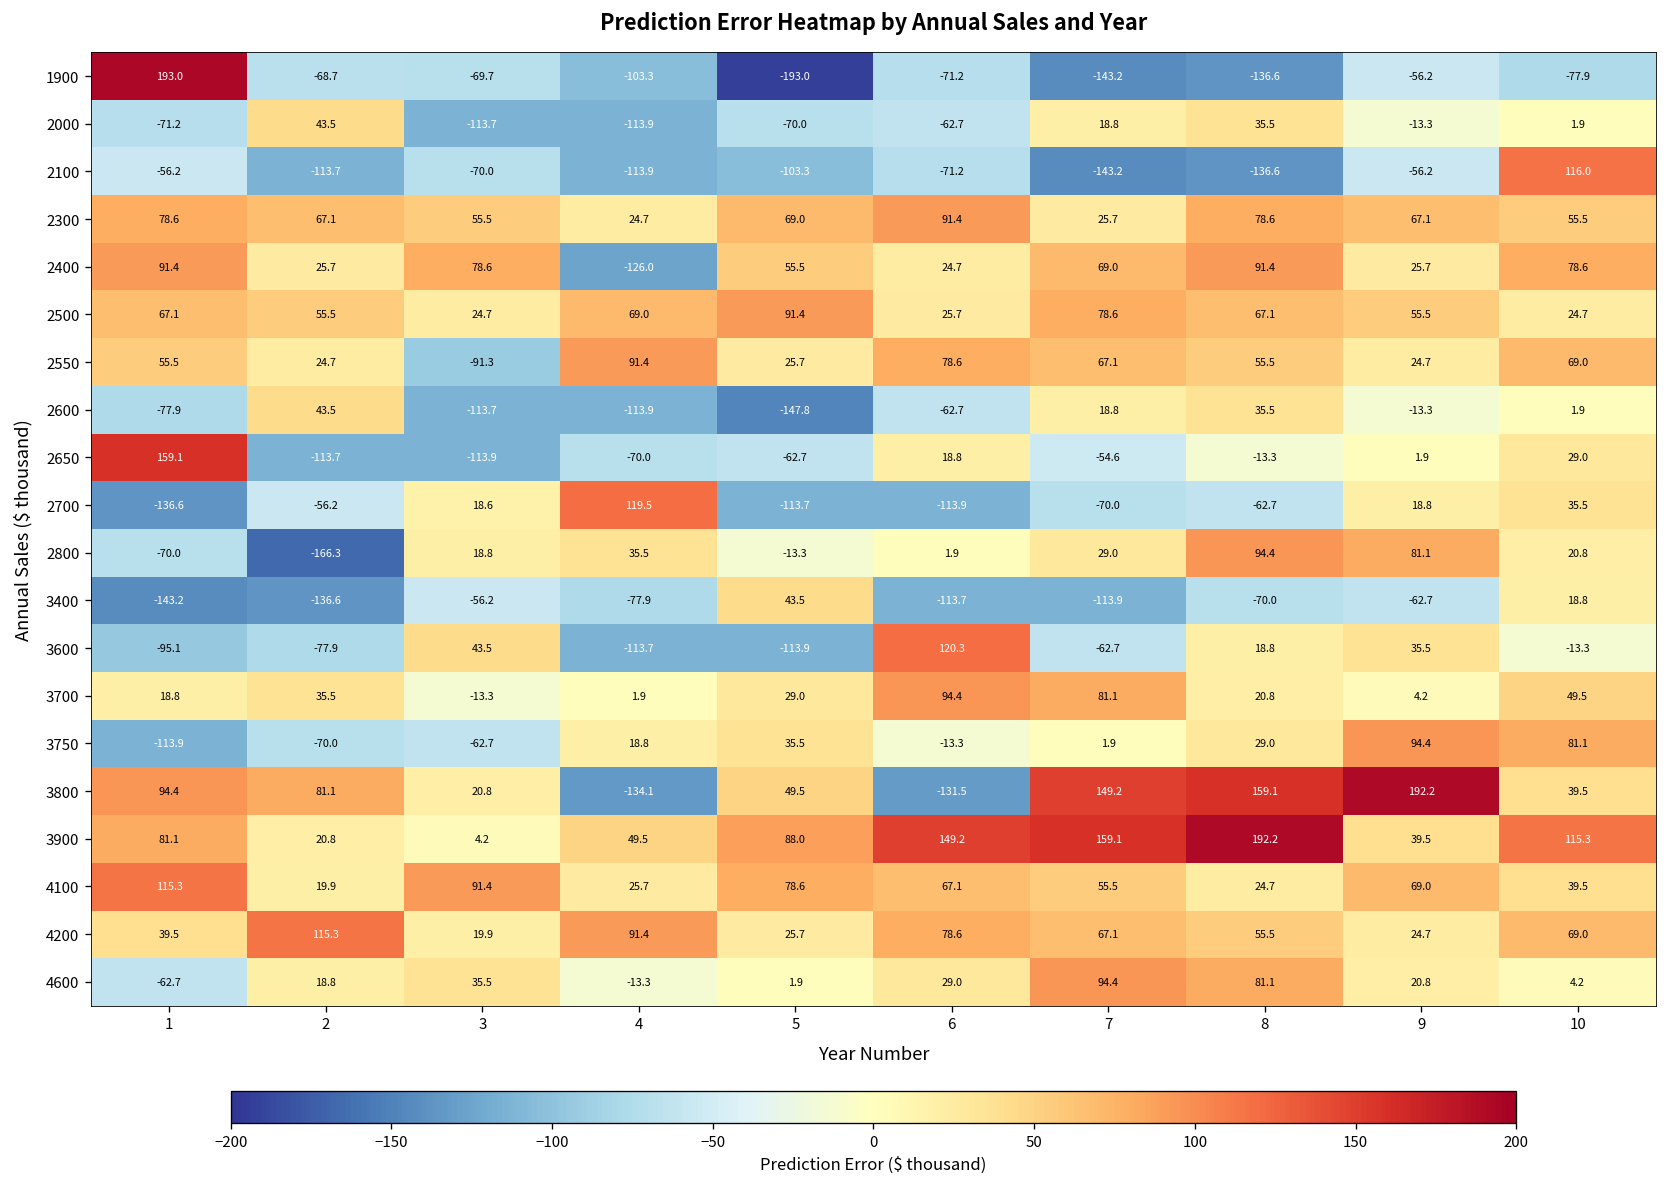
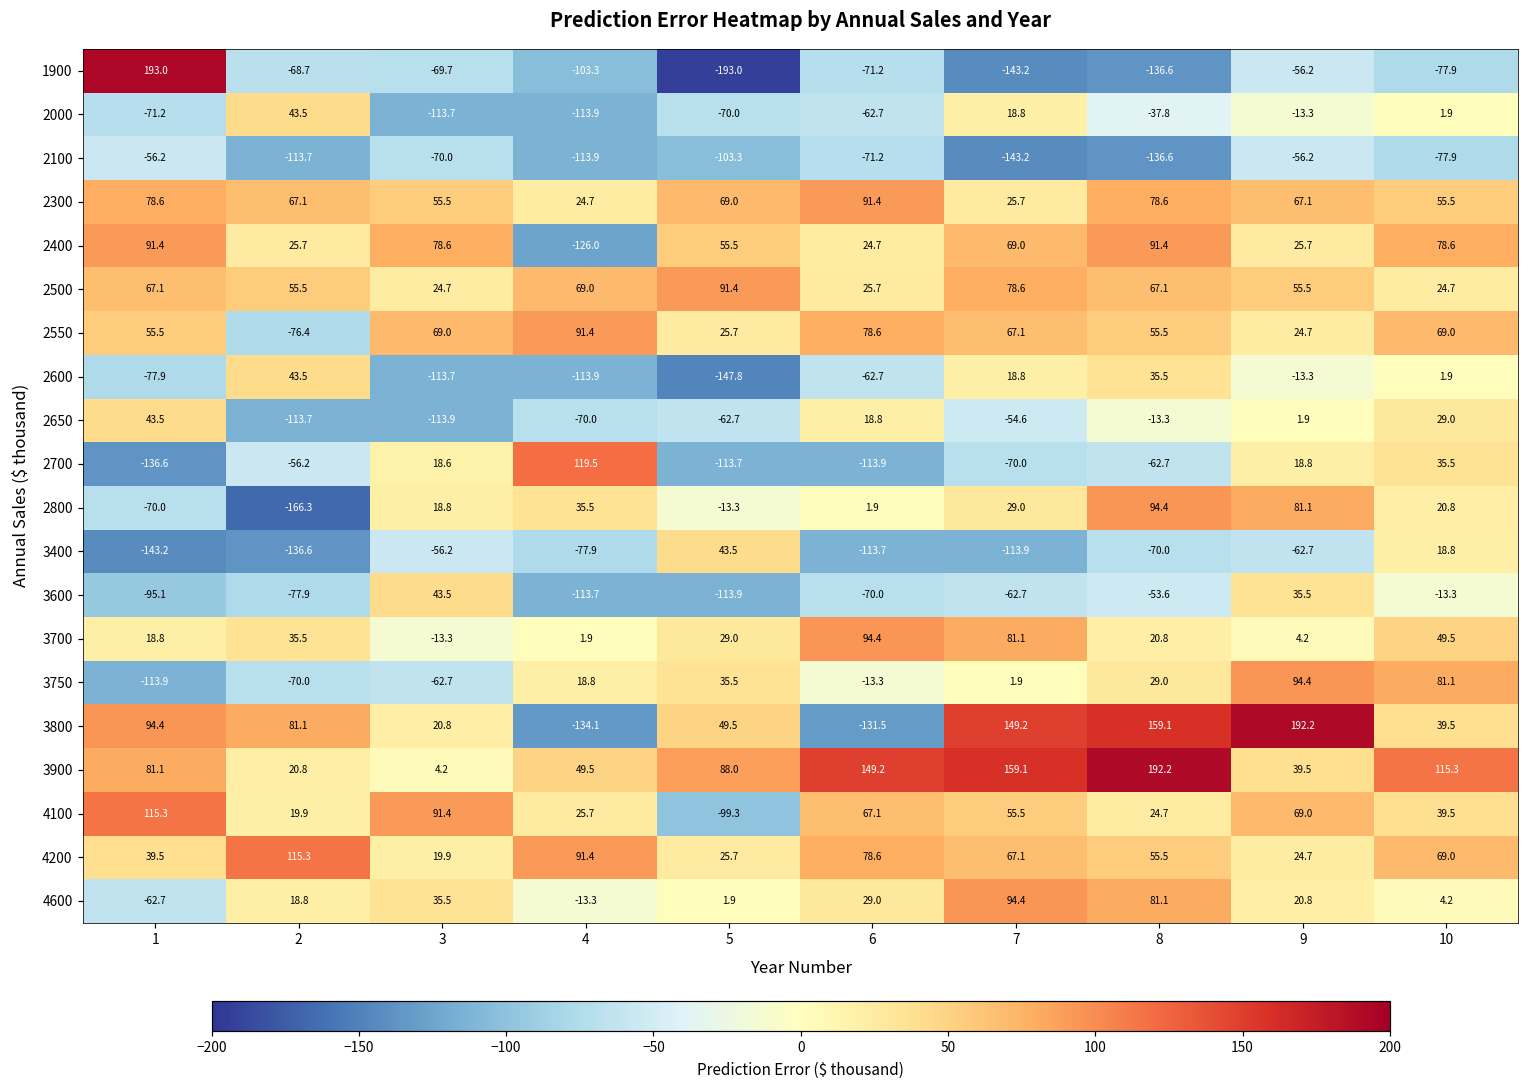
  {
    "1900": {
      "1": 193.0,
      "2": -68.7,
      "3": -69.7,
      "4": -103.3,
      "5": -193.0,
      "6": -71.2,
      "7": -143.2,
      "8": -136.6,
      "9": -56.2,
      "10": -77.9
    },
    "2000": {
      "1": -71.2,
      "2": 43.5,
      "3": -113.7,
      "4": -113.9,
      "5": -70.0,
      "6": -62.7,
      "7": 18.8,
-     "8": 35.5,
+     "8": -37.8,
      "9": -13.3,
      "10": 1.9
    },
    "2100": {
      "1": -56.2,
      "2": -113.7,
      "3": -70.0,
      "4": -113.9,
      "5": -103.3,
      "6": -71.2,
      "7": -143.2,
      "8": -136.6,
      "9": -56.2,
-     "10": 116.0
+     "10": -77.9
    },
    "2300": {
      "1": 78.6,
      "2": 67.1,
      "3": 55.5,
      "4": 24.7,
      "5": 69.0,
      "6": 91.4,
      "7": 25.7,
      "8": 78.6,
      "9": 67.1,
      "10": 55.5
    },
    "2400": {
      "1": 91.4,
      "2": 25.7,
      "3": 78.6,
      "4": -126.0,
      "5": 55.5,
      "6": 24.7,
      "7": 69.0,
      "8": 91.4,
      "9": 25.7,
      "10": 78.6
    },
    "2500": {
      "1": 67.1,
      "2": 55.5,
      "3": 24.7,
      "4": 69.0,
      "5": 91.4,
      "6": 25.7,
      "7": 78.6,
      "8": 67.1,
      "9": 55.5,
      "10": 24.7
    },
    "2550": {
      "1": 55.5,
-     "2": 24.7,
-     "3": -91.3,
+     "2": -76.4,
+     "3": 69.0,
      "4": 91.4,
      "5": 25.7,
      "6": 78.6,
      "7": 67.1,
      "8": 55.5,
      "9": 24.7,
      "10": 69.0
    },
    "2600": {
      "1": -77.9,
      "2": 43.5,
      "3": -113.7,
      "4": -113.9,
      "5": -147.8,
      "6": -62.7,
      "7": 18.8,
      "8": 35.5,
      "9": -13.3,
      "10": 1.9
    },
    "2650": {
-     "1": 159.1,
+     "1": 43.5,
      "2": -113.7,
      "3": -113.9,
      "4": -70.0,
      "5": -62.7,
      "6": 18.8,
      "7": -54.6,
      "8": -13.3,
      "9": 1.9,
      "10": 29.0
    },
    "2700": {
      "1": -136.6,
      "2": -56.2,
      "3": 18.6,
      "4": 119.5,
      "5": -113.7,
      "6": -113.9,
      "7": -70.0,
      "8": -62.7,
      "9": 18.8,
      "10": 35.5
    },
    "2800": {
      "1": -70.0,
      "2": -166.3,
      "3": 18.8,
      "4": 35.5,
      "5": -13.3,
      "6": 1.9,
      "7": 29.0,
      "8": 94.4,
      "9": 81.1,
      "10": 20.8
    },
    "3400": {
      "1": -143.2,
      "2": -136.6,
      "3": -56.2,
      "4": -77.9,
      "5": 43.5,
      "6": -113.7,
      "7": -113.9,
      "8": -70.0,
      "9": -62.7,
      "10": 18.8
    },
    "3600": {
      "1": -95.1,
      "2": -77.9,
      "3": 43.5,
      "4": -113.7,
      "5": -113.9,
-     "6": 120.3,
+     "6": -70.0,
      "7": -62.7,
-     "8": 18.8,
+     "8": -53.6,
      "9": 35.5,
      "10": -13.3
    },
    "3700": {
      "1": 18.8,
      "2": 35.5,
      "3": -13.3,
      "4": 1.9,
      "5": 29.0,
      "6": 94.4,
      "7": 81.1,
      "8": 20.8,
      "9": 4.2,
      "10": 49.5
    },
    "3750": {
      "1": -113.9,
      "2": -70.0,
      "3": -62.7,
      "4": 18.8,
      "5": 35.5,
      "6": -13.3,
      "7": 1.9,
      "8": 29.0,
      "9": 94.4,
      "10": 81.1
    },
    "3800": {
      "1": 94.4,
      "2": 81.1,
      "3": 20.8,
      "4": -134.1,
      "5": 49.5,
      "6": -131.5,
      "7": 149.2,
      "8": 159.1,
      "9": 192.2,
      "10": 39.5
    },
    "3900": {
      "1": 81.1,
      "2": 20.8,
      "3": 4.2,
      "4": 49.5,
      "5": 88.0,
      "6": 149.2,
      "7": 159.1,
      "8": 192.2,
      "9": 39.5,
      "10": 115.3
    },
    "4100": {
      "1": 115.3,
      "2": 19.9,
      "3": 91.4,
      "4": 25.7,
-     "5": 78.6,
+     "5": -99.3,
      "6": 67.1,
      "7": 55.5,
      "8": 24.7,
      "9": 69.0,
      "10": 39.5
    },
    "4200": {
      "1": 39.5,
      "2": 115.3,
      "3": 19.9,
      "4": 91.4,
      "5": 25.7,
      "6": 78.6,
      "7": 67.1,
      "8": 55.5,
      "9": 24.7,
      "10": 69.0
    },
    "4600": {
      "1": -62.7,
      "2": 18.8,
      "3": 35.5,
      "4": -13.3,
      "5": 1.9,
      "6": 29.0,
      "7": 94.4,
      "8": 81.1,
      "9": 20.8,
      "10": 4.2
    }
  }
